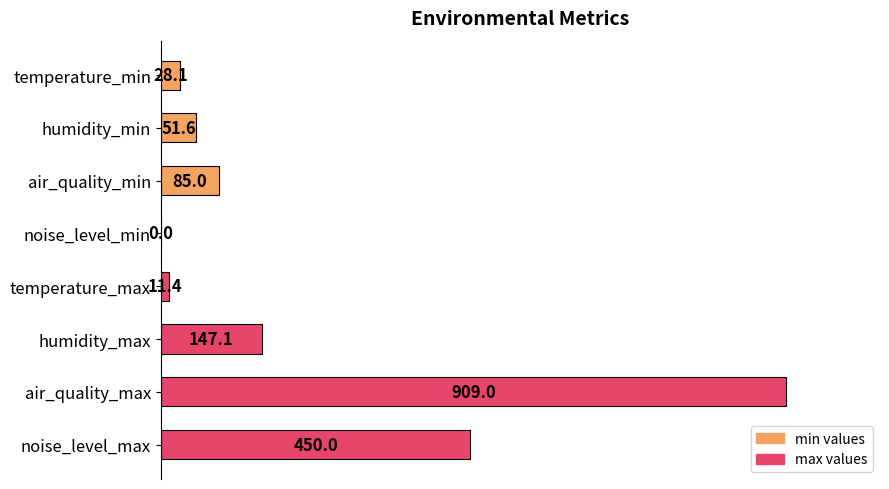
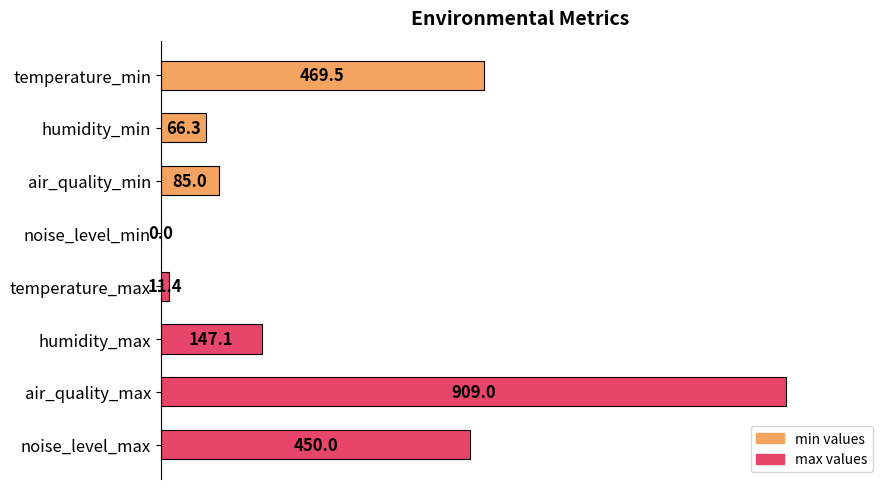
  {
-   "temperature_min": 28.1,
-   "humidity_min": 51.6,
+   "temperature_min": 469.5,
+   "humidity_min": 66.3,
    "air_quality_min": 85.0,
    "noise_level_min": 0.0,
    "temperature_max": 11.4,
    "humidity_max": 147.1,
    "air_quality_max": 909.0,
    "noise_level_max": 450.0
  }
